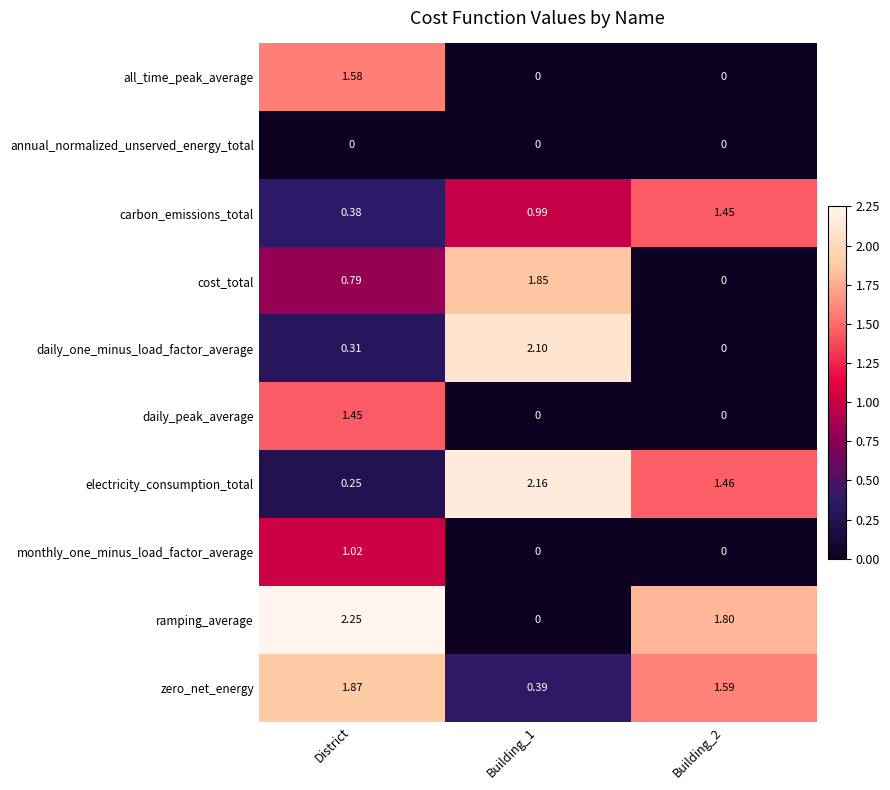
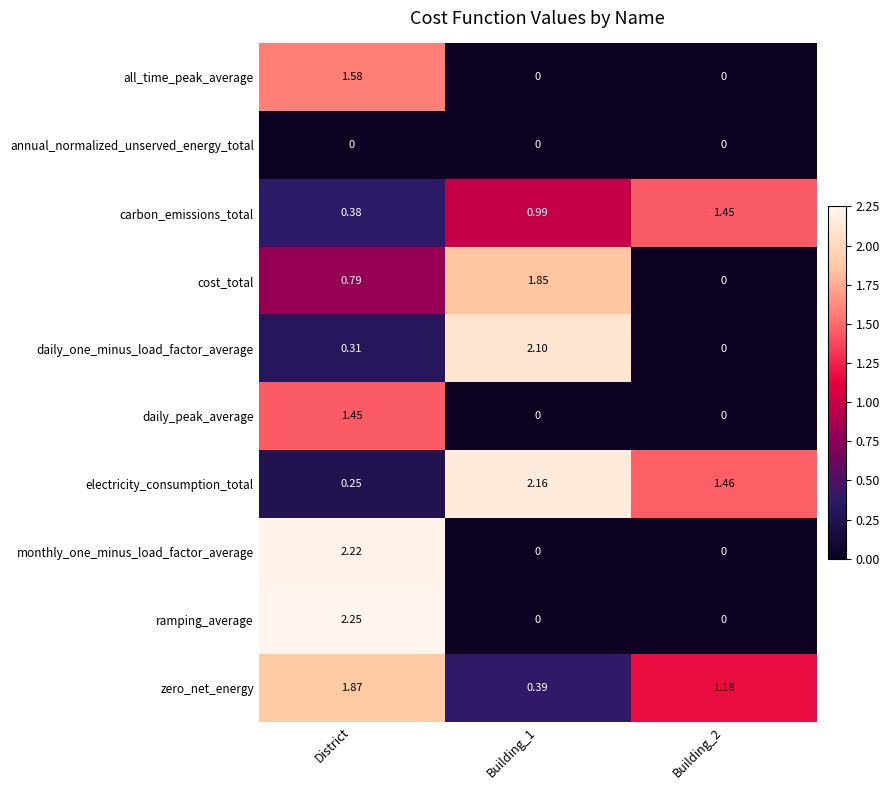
  {
    "all_time_peak_average": {
      "District": 1.58,
      "Building_1": 0,
      "Building_2": 0
    },
    "annual_normalized_unserved_energy_total": {
      "District": 0,
      "Building_1": 0,
      "Building_2": 0
    },
    "carbon_emissions_total": {
      "District": 0.38,
      "Building_1": 0.99,
      "Building_2": 1.45
    },
    "cost_total": {
      "District": 0.79,
      "Building_1": 1.85,
      "Building_2": 0
    },
    "daily_one_minus_load_factor_average": {
      "District": 0.31,
      "Building_1": 2.10,
      "Building_2": 0
    },
    "daily_peak_average": {
      "District": 1.45,
      "Building_1": 0,
      "Building_2": 0
    },
    "electricity_consumption_total": {
      "District": 0.25,
      "Building_1": 2.16,
      "Building_2": 1.46
    },
    "monthly_one_minus_load_factor_average": {
-     "District": 1.02,
+     "District": 2.22,
      "Building_1": 0,
      "Building_2": 0
    },
    "ramping_average": {
      "District": 2.25,
      "Building_1": 0,
-     "Building_2": 1.80
+     "Building_2": 0
    },
    "zero_net_energy": {
      "District": 1.87,
      "Building_1": 0.39,
-     "Building_2": 1.59
+     "Building_2": 1.18
    }
  }
